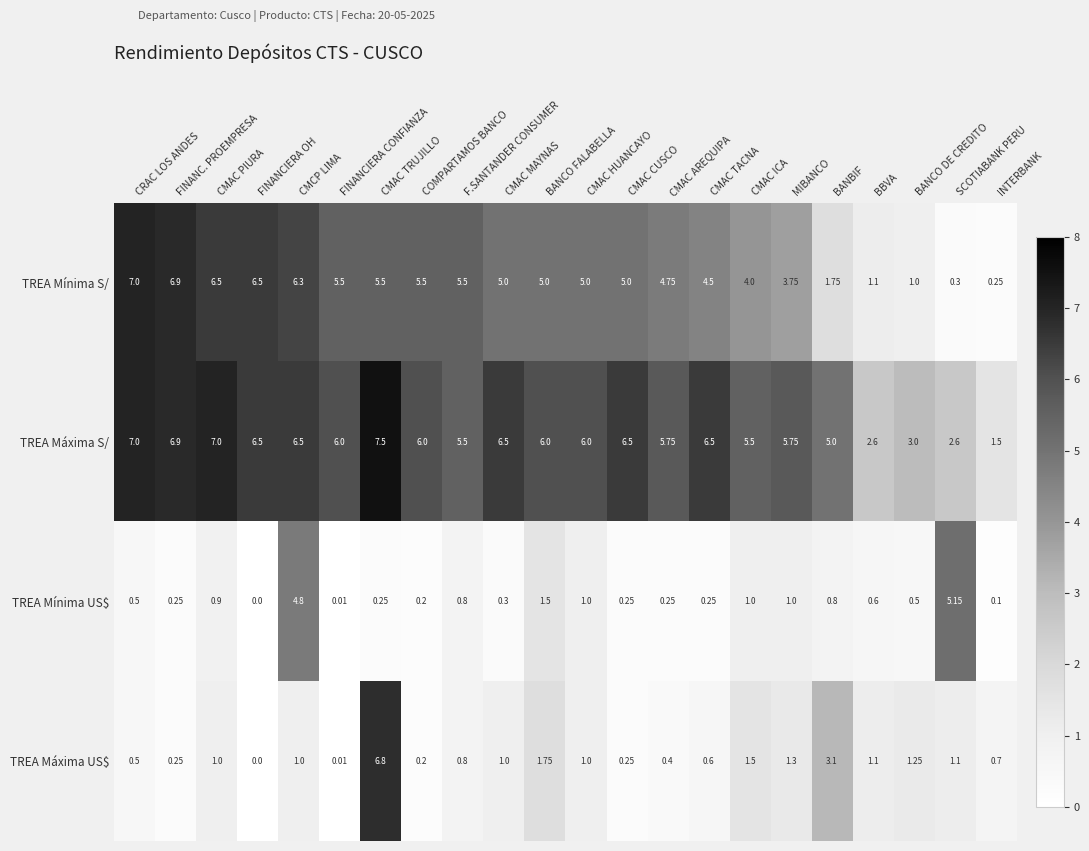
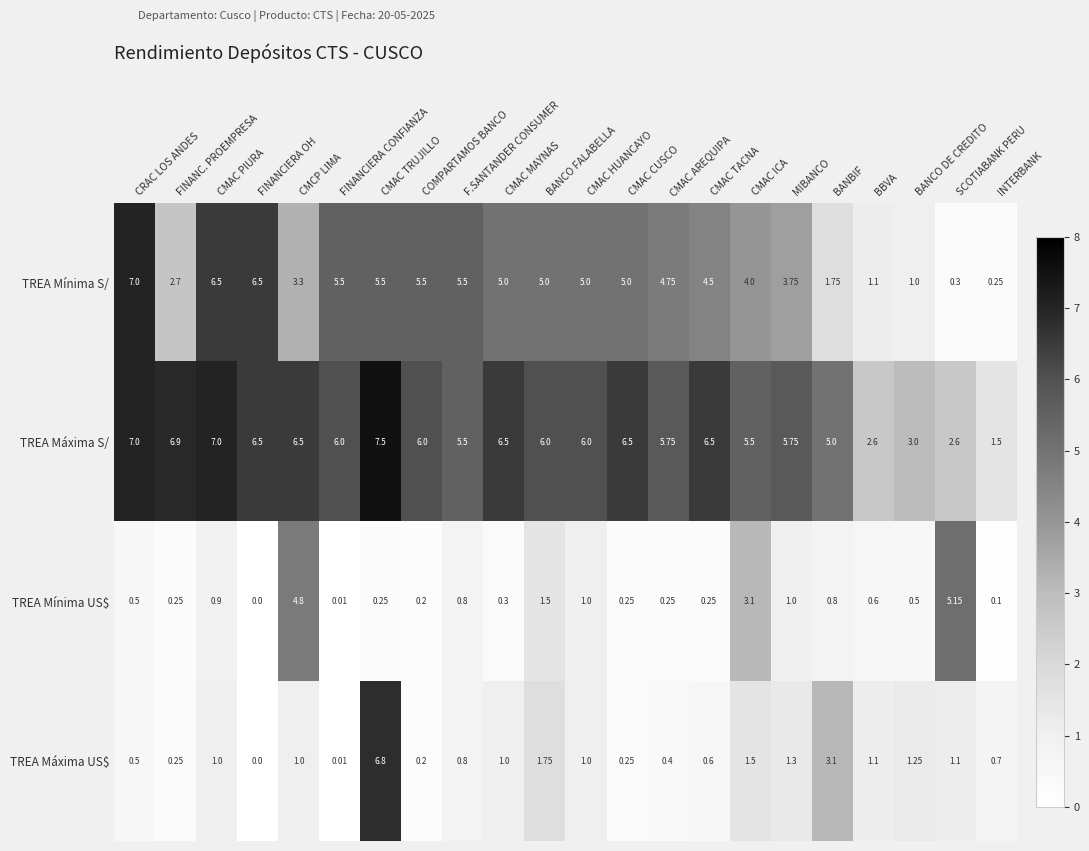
  {
    "TREA Mínima S/": {
      "CRAC LOS ANDES": 7.0,
-     "FINANC. PROEMPRESA": 6.9,
+     "FINANC. PROEMPRESA": 2.7,
      "CMAC PIURA": 6.5,
      "FINANCIERA OH": 6.5,
-     "CMCP LIMA": 6.3,
+     "CMCP LIMA": 3.3,
      "FINANCIERA CONFIANZA": 5.5,
      "CMAC TRUJILLO": 5.5,
      "COMPARTAMOS BANCO": 5.5,
      "F.SANTANDER CONSUMER": 5.5,
      "CMAC MAYNAS": 5.0,
      "BANCO FALABELLA": 5.0,
      "CMAC HUANCAYO": 5.0,
      "CMAC CUSCO": 5.0,
      "CMAC AREQUIPA": 4.75,
      "CMAC TACNA": 4.5,
      "CMAC ICA": 4.0,
      "MIBANCO": 3.75,
      "BANBIF": 1.75,
      "BBVA": 1.1,
      "BANCO DE CREDITO": 1.0,
      "SCOTIABANK PERU": 0.3,
      "INTERBANK": 0.25
    },
    "TREA Máxima S/": {
      "CRAC LOS ANDES": 7.0,
      "FINANC. PROEMPRESA": 6.9,
      "CMAC PIURA": 7.0,
      "FINANCIERA OH": 6.5,
      "CMCP LIMA": 6.5,
      "FINANCIERA CONFIANZA": 6.0,
      "CMAC TRUJILLO": 7.5,
      "COMPARTAMOS BANCO": 6.0,
      "F.SANTANDER CONSUMER": 5.5,
      "CMAC MAYNAS": 6.5,
      "BANCO FALABELLA": 6.0,
      "CMAC HUANCAYO": 6.0,
      "CMAC CUSCO": 6.5,
      "CMAC AREQUIPA": 5.75,
      "CMAC TACNA": 6.5,
      "CMAC ICA": 5.5,
      "MIBANCO": 5.75,
      "BANBIF": 5.0,
      "BBVA": 2.6,
      "BANCO DE CREDITO": 3.0,
      "SCOTIABANK PERU": 2.6,
      "INTERBANK": 1.5
    },
    "TREA Mínima US$": {
      "CRAC LOS ANDES": 0.5,
      "FINANC. PROEMPRESA": 0.25,
      "CMAC PIURA": 0.9,
      "FINANCIERA OH": 0.0,
      "CMCP LIMA": 4.8,
      "FINANCIERA CONFIANZA": 0.01,
      "CMAC TRUJILLO": 0.25,
      "COMPARTAMOS BANCO": 0.2,
      "F.SANTANDER CONSUMER": 0.8,
      "CMAC MAYNAS": 0.3,
      "BANCO FALABELLA": 1.5,
      "CMAC HUANCAYO": 1.0,
      "CMAC CUSCO": 0.25,
      "CMAC AREQUIPA": 0.25,
      "CMAC TACNA": 0.25,
-     "CMAC ICA": 1.0,
+     "CMAC ICA": 3.1,
      "MIBANCO": 1.0,
      "BANBIF": 0.8,
      "BBVA": 0.6,
      "BANCO DE CREDITO": 0.5,
      "SCOTIABANK PERU": 5.15,
      "INTERBANK": 0.1
    },
    "TREA Máxima US$": {
      "CRAC LOS ANDES": 0.5,
      "FINANC. PROEMPRESA": 0.25,
      "CMAC PIURA": 1.0,
      "FINANCIERA OH": 0.0,
      "CMCP LIMA": 1.0,
      "FINANCIERA CONFIANZA": 0.01,
      "CMAC TRUJILLO": 6.8,
      "COMPARTAMOS BANCO": 0.2,
      "F.SANTANDER CONSUMER": 0.8,
      "CMAC MAYNAS": 1.0,
      "BANCO FALABELLA": 1.75,
      "CMAC HUANCAYO": 1.0,
      "CMAC CUSCO": 0.25,
      "CMAC AREQUIPA": 0.4,
      "CMAC TACNA": 0.6,
      "CMAC ICA": 1.5,
      "MIBANCO": 1.3,
      "BANBIF": 3.1,
      "BBVA": 1.1,
      "BANCO DE CREDITO": 1.25,
      "SCOTIABANK PERU": 1.1,
      "INTERBANK": 0.7
    }
  }
